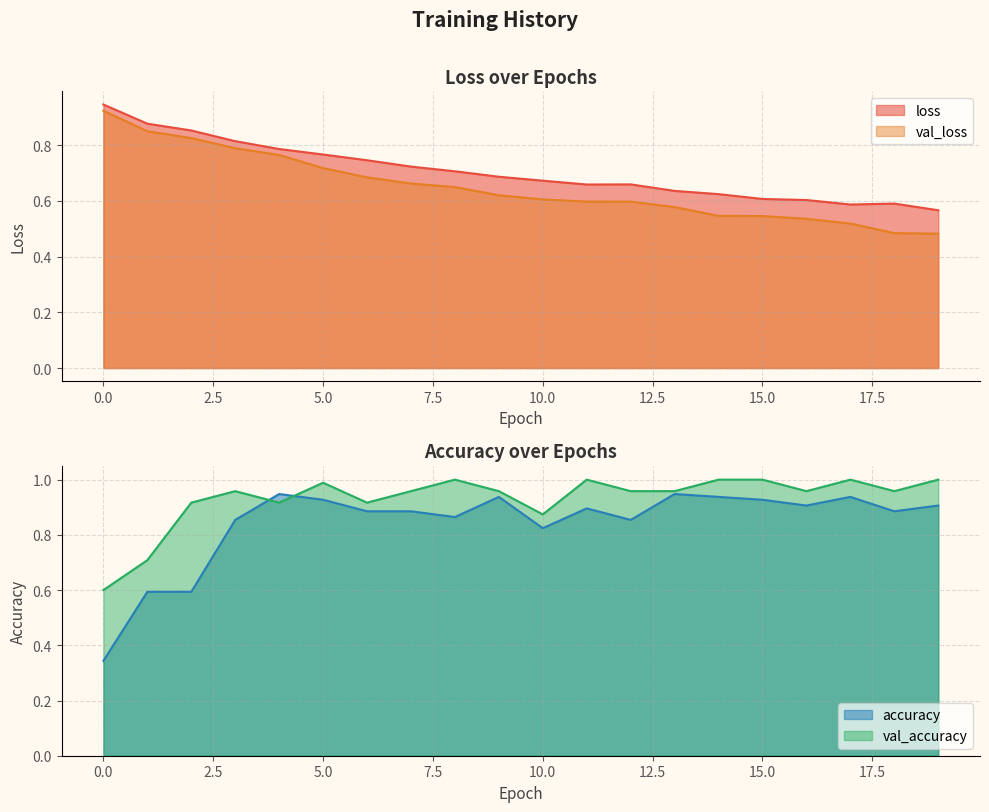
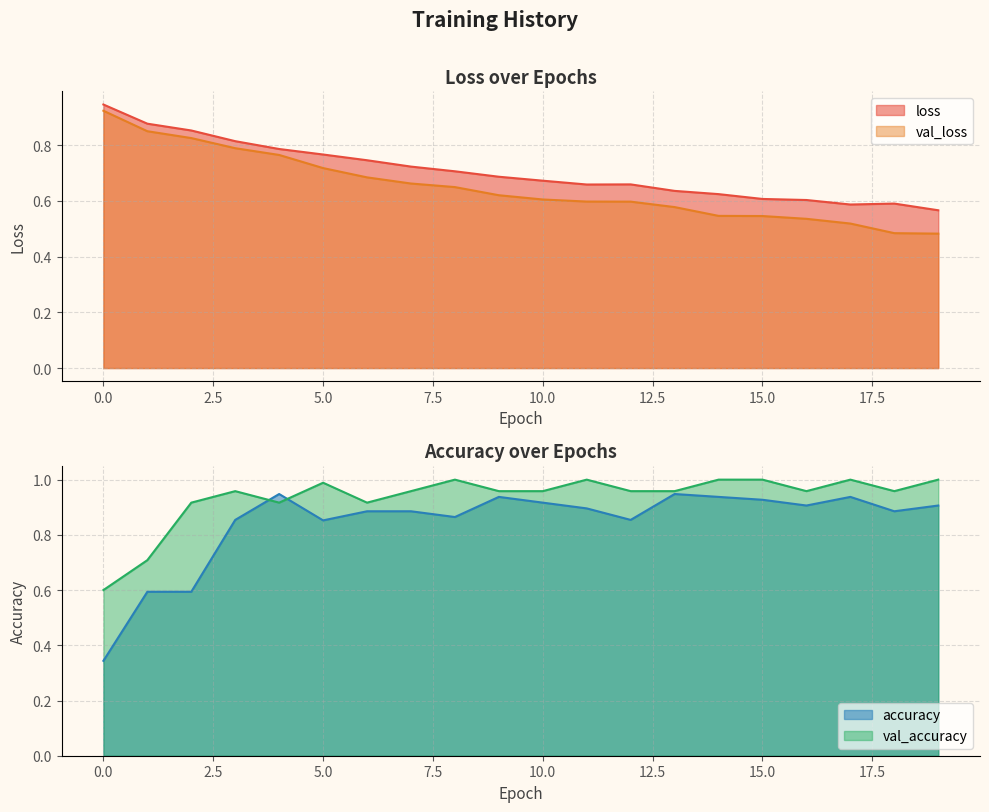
  {
    "Accuracy over Epochs": {
      "accuracy": {
        "0.0": 0.34,
-       "5.0": 0.93,
-       "10.0": 0.82,
+       "5.0": 0.85,
+       "10.0": 0.92,
        "15.0": 0.93
      },
      "val_accuracy": {
        "0.0": 0.60,
        "5.0": 0.99,
-       "10.0": 0.87,
+       "10.0": 0.96,
        "15.0": 1.00
      }
    }
  }
